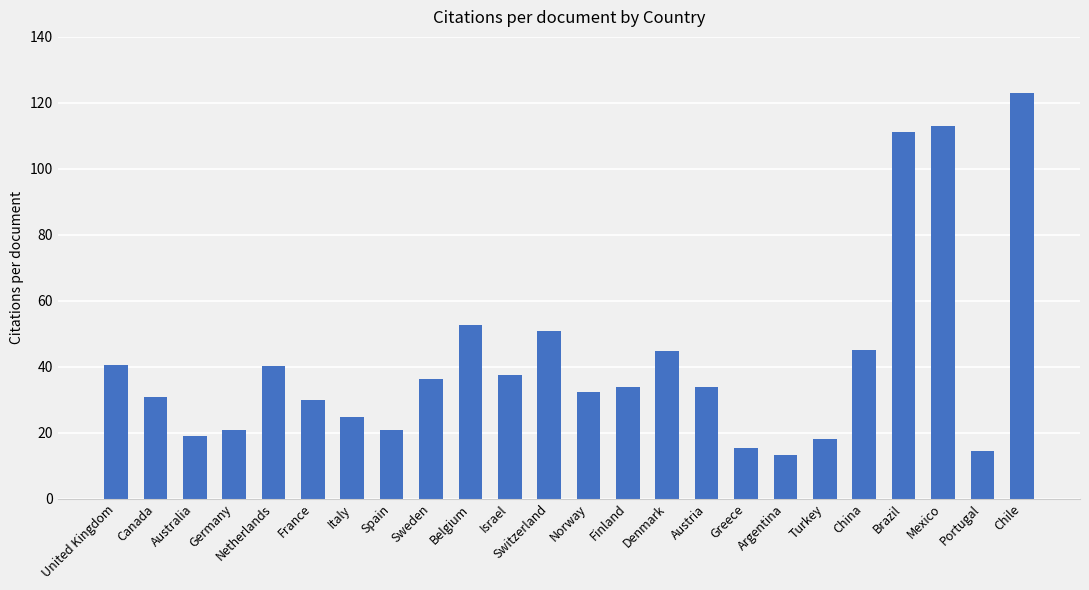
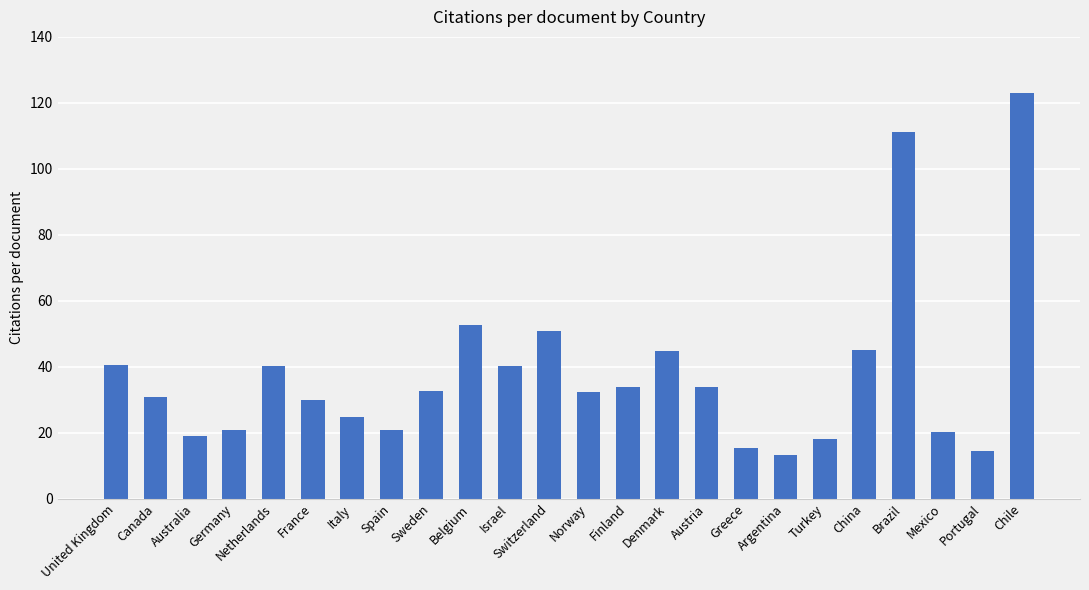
  {
    "United Kingdom": 41,
    "Canada": 31,
    "Australia": 19,
    "Germany": 21,
    "Netherlands": 40,
    "France": 30,
    "Italy": 25,
    "Spain": 21,
-   "Sweden": 36,
+   "Sweden": 33,
    "Belgium": 53,
-   "Israel": 38,
+   "Israel": 40,
    "Switzerland": 51,
    "Norway": 32,
    "Finland": 34,
    "Denmark": 45,
    "Austria": 34,
    "Greece": 15,
    "Argentina": 13,
    "Turkey": 18,
    "China": 45,
    "Brazil": 111,
-   "Mexico": 113,
+   "Mexico": 20,
    "Portugal": 14,
    "Chile": 123
  }
